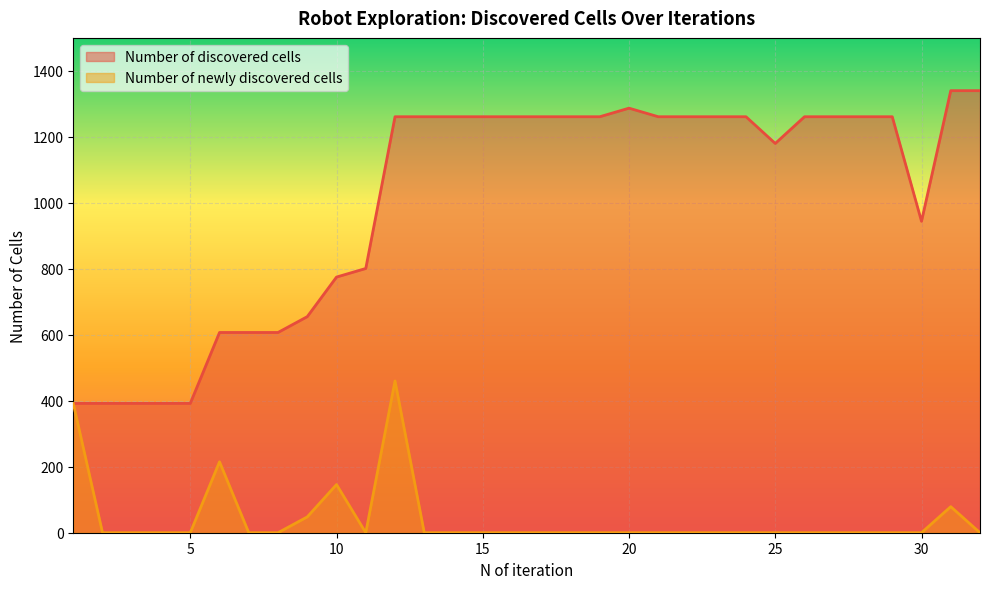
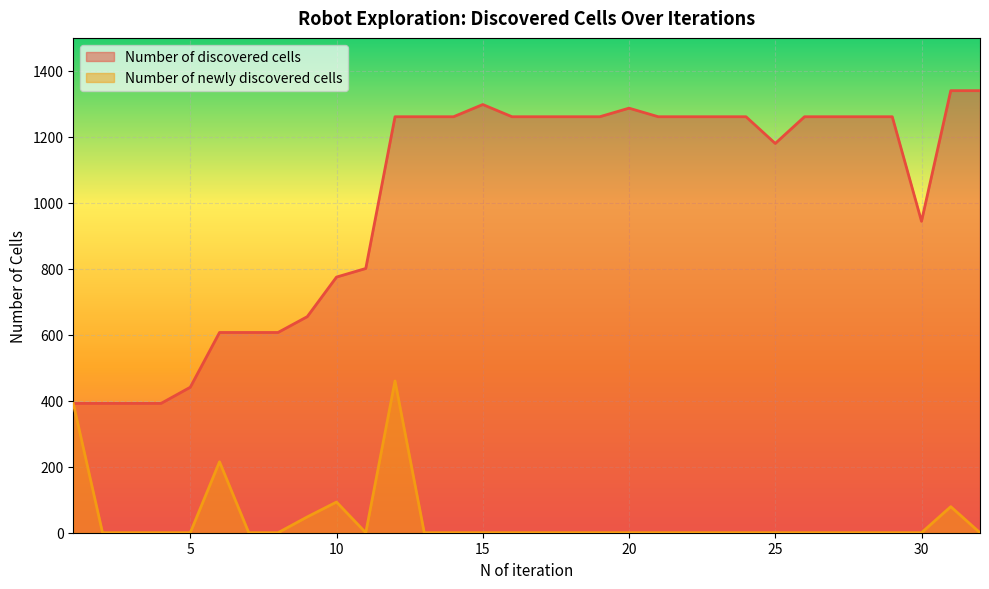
  {
    "Number of discovered cells": {
-     "5": 390,
+     "5": 440,
      "10": 780,
-     "15": 1260,
+     "15": 1300,
      "20": 1290,
      "25": 1180,
      "30": 940
    },
    "Number of newly discovered cells": {
      "5": 0,
-     "10": 150,
+     "10": 90,
      "15": 0,
      "20": 0,
      "25": 0,
      "30": 0
    }
  }
